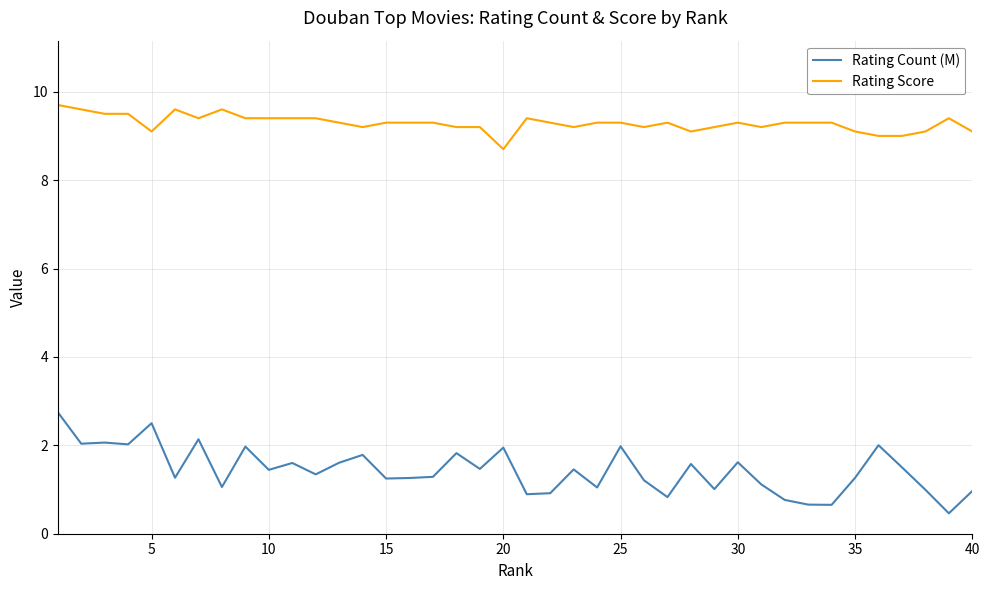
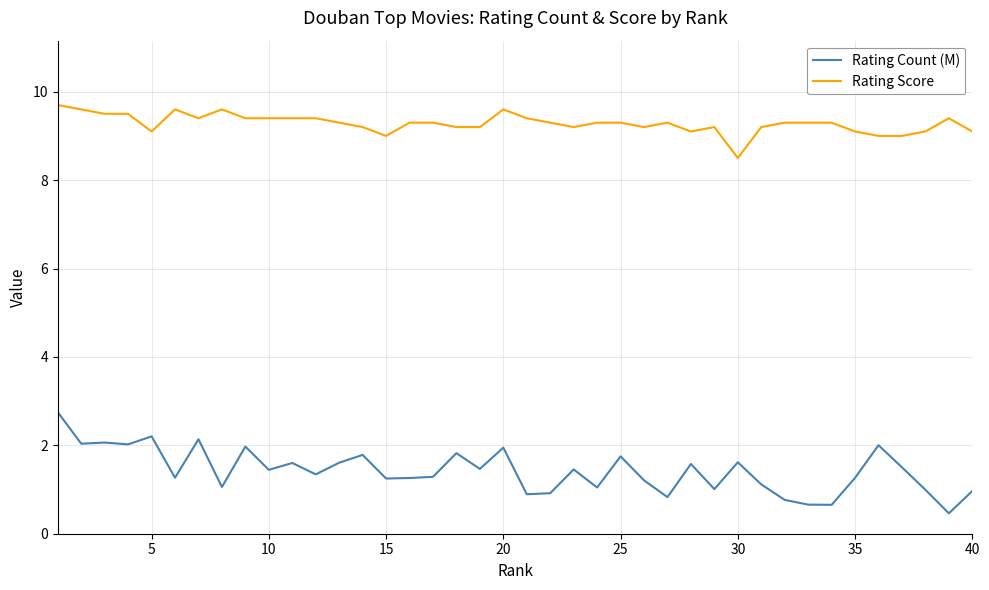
  {
    "Rating Count (M)": {
-     "5": 2.5,
+     "5": 2.2,
      "10": 1.4,
      "15": 1.2,
      "20": 1.9,
-     "25": 2.0,
+     "25": 1.8,
      "30": 1.6,
      "35": 1.3,
      "40": 1.0
    },
    "Rating Score": {
      "5": 9.1,
      "10": 9.4,
-     "15": 9.3,
-     "20": 8.7,
+     "15": 9.0,
+     "20": 9.6,
      "25": 9.3,
-     "30": 9.3,
+     "30": 8.5,
      "35": 9.1,
      "40": 9.1
    }
  }
